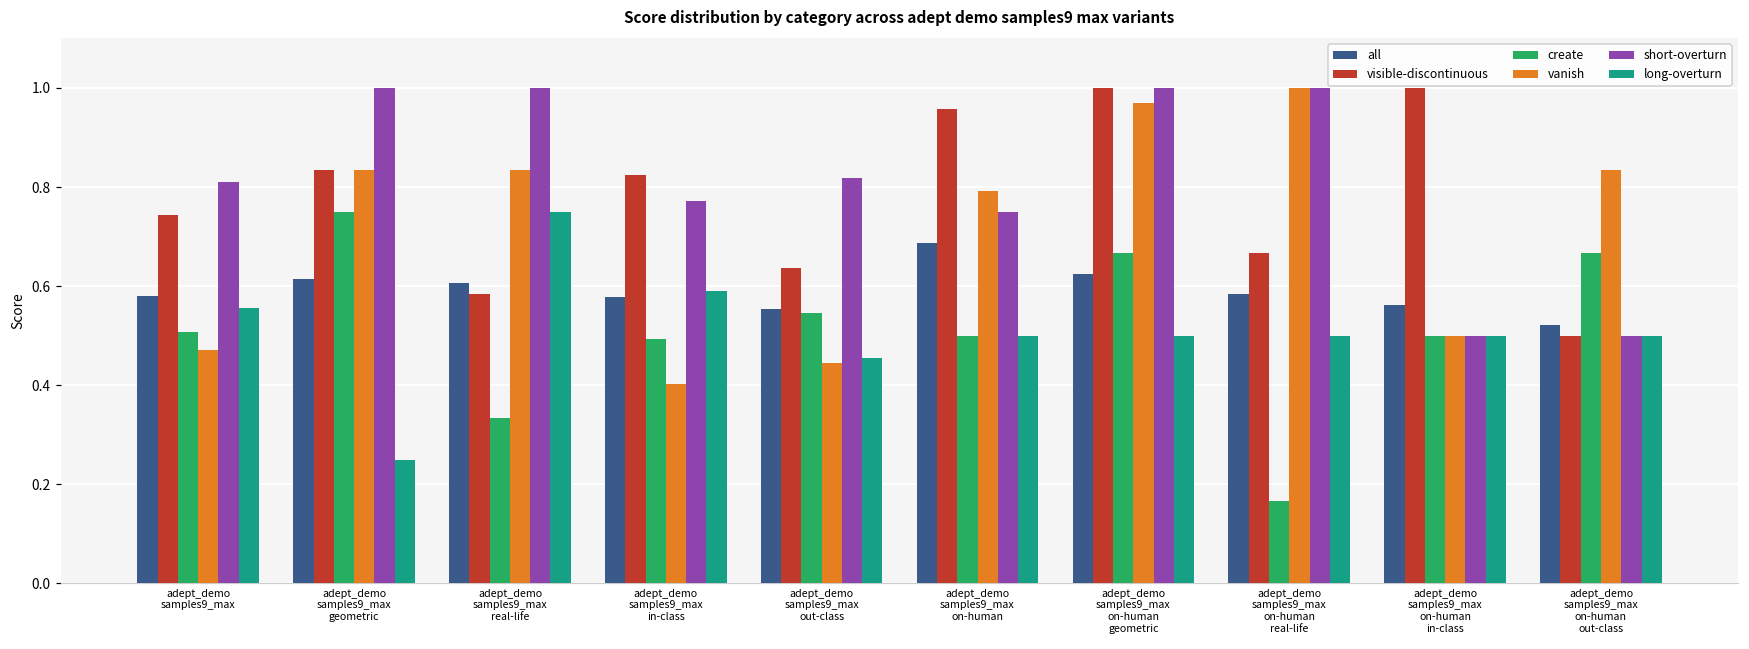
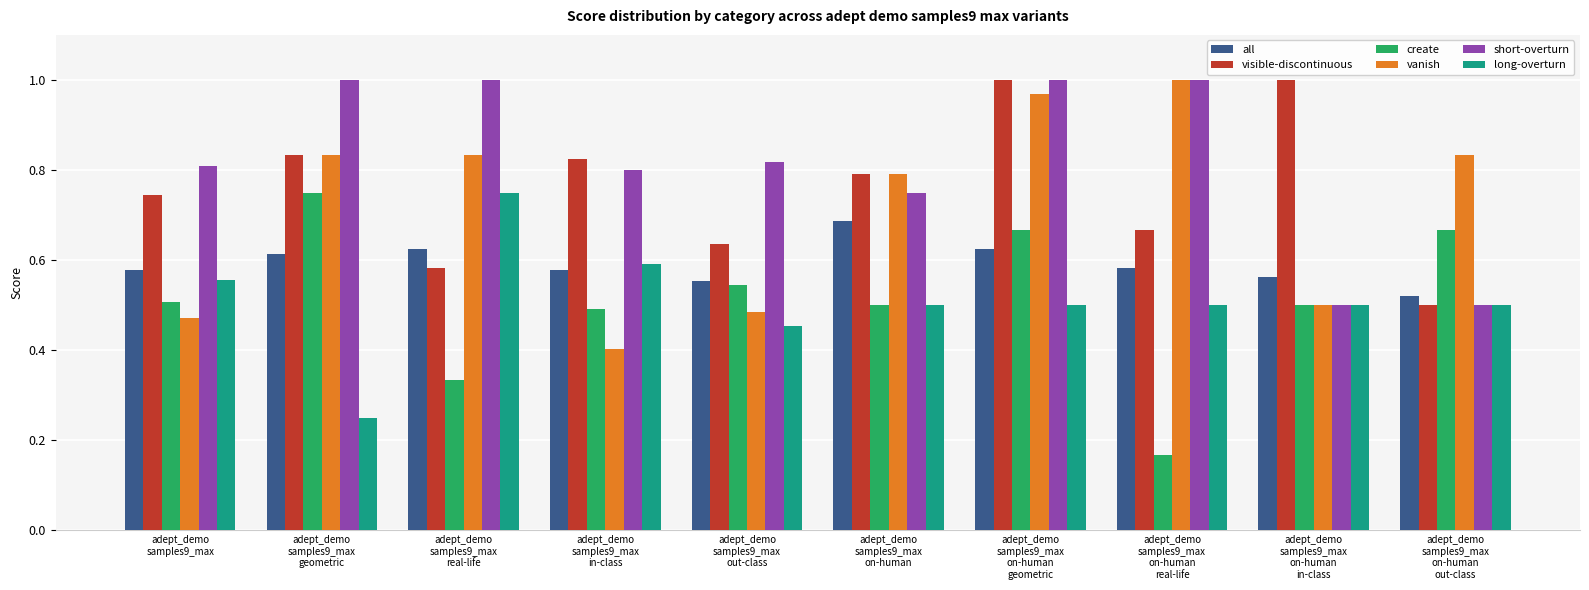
  {
    "all": {
      "adept_demo samples9_max": 0.58,
      "adept_demo samples9_max geometric": 0.61,
-     "adept_demo samples9_max real-life": 0.61,
+     "adept_demo samples9_max real-life": 0.62,
      "adept_demo samples9_max in-class": 0.58,
      "adept_demo samples9_max out-class": 0.55,
      "adept_demo samples9_max on-human": 0.69,
      "adept_demo samples9_max on-human geometric": 0.63,
      "adept_demo samples9_max on-human real-life": 0.58,
      "adept_demo samples9_max on-human in-class": 0.56,
      "adept_demo samples9_max on-human out-class": 0.52
    },
    "visible-discontinuous": {
      "adept_demo samples9_max": 0.74,
      "adept_demo samples9_max geometric": 0.83,
      "adept_demo samples9_max real-life": 0.58,
      "adept_demo samples9_max in-class": 0.83,
      "adept_demo samples9_max out-class": 0.64,
-     "adept_demo samples9_max on-human": 0.96,
+     "adept_demo samples9_max on-human": 0.79,
      "adept_demo samples9_max on-human geometric": 1.00,
      "adept_demo samples9_max on-human real-life": 0.67,
      "adept_demo samples9_max on-human in-class": 1.00,
      "adept_demo samples9_max on-human out-class": 0.50
    },
    "vanish": {
      "adept_demo samples9_max": 0.47,
      "adept_demo samples9_max geometric": 0.83,
      "adept_demo samples9_max real-life": 0.83,
      "adept_demo samples9_max in-class": 0.40,
-     "adept_demo samples9_max out-class": 0.44,
+     "adept_demo samples9_max out-class": 0.48,
      "adept_demo samples9_max on-human": 0.79,
      "adept_demo samples9_max on-human geometric": 0.97,
      "adept_demo samples9_max on-human real-life": 1.00,
      "adept_demo samples9_max on-human in-class": 0.50,
      "adept_demo samples9_max on-human out-class": 0.83
    },
    "short-overturn": {
      "adept_demo samples9_max": 0.81,
      "adept_demo samples9_max geometric": 1.00,
      "adept_demo samples9_max real-life": 1.00,
-     "adept_demo samples9_max in-class": 0.77,
+     "adept_demo samples9_max in-class": 0.80,
      "adept_demo samples9_max out-class": 0.82,
      "adept_demo samples9_max on-human": 0.75,
      "adept_demo samples9_max on-human geometric": 1.00,
      "adept_demo samples9_max on-human real-life": 1.00,
      "adept_demo samples9_max on-human in-class": 0.50,
      "adept_demo samples9_max on-human out-class": 0.50
    }
  }
